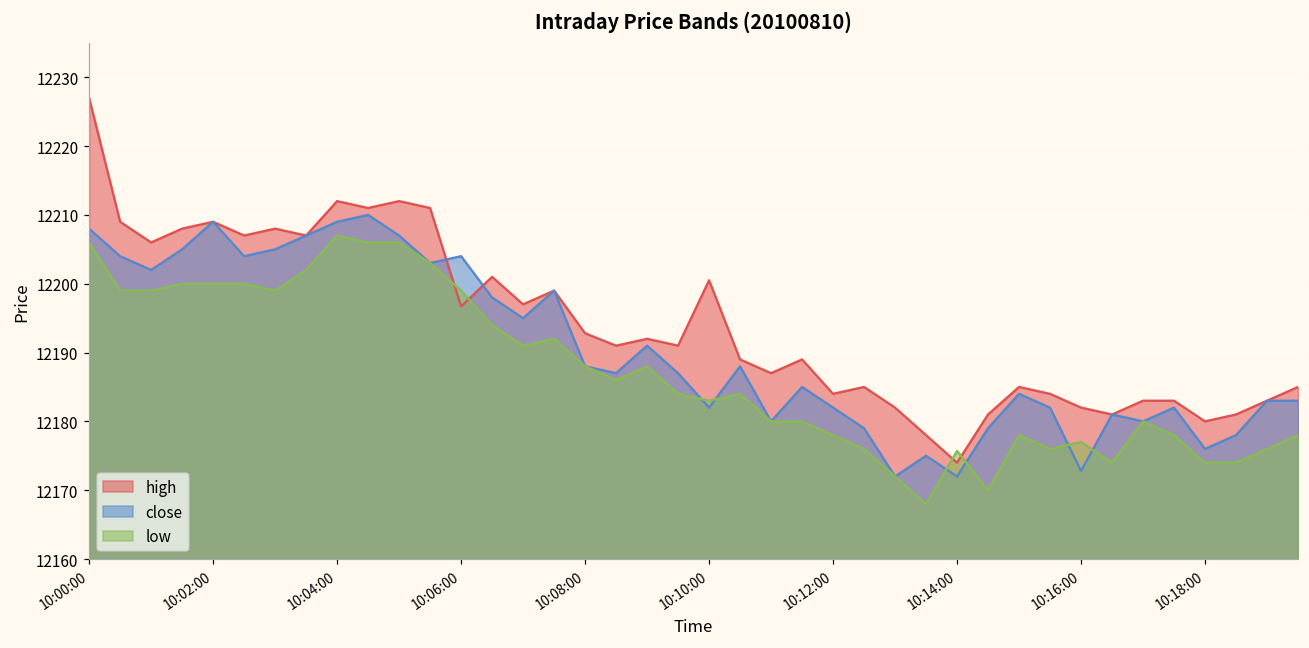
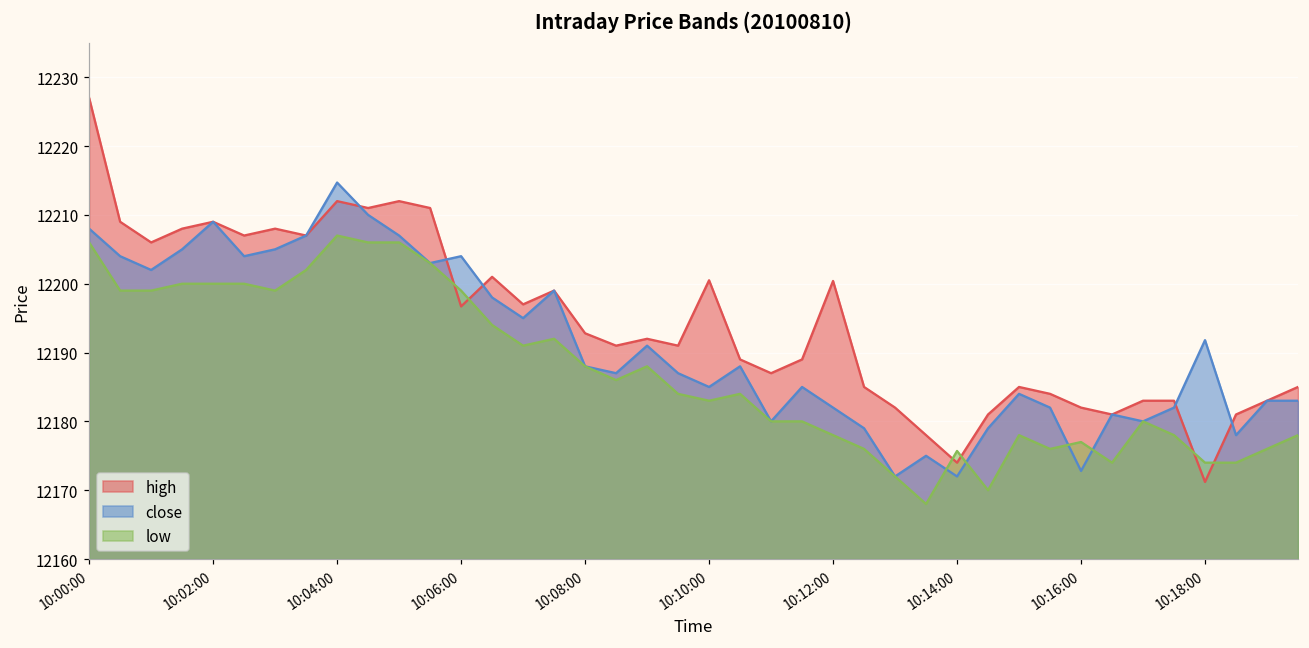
  {
    "high": {
      "10:00:00": 12227,
      "10:04:00": 12212,
      "10:06:00": 12197,
      "10:08:00": 12193,
      "10:10:00": 12201,
-     "10:12:00": 12184,
+     "10:12:00": 12200,
      "10:14:00": 12174,
      "10:16:00": 12182,
-     "10:18:00": 12180
+     "10:18:00": 12171
    },
    "close": {
      "10:00:00": 12208,
-     "10:04:00": 12209,
+     "10:04:00": 12215,
      "10:06:00": 12204,
-     "10:10:00": 12182,
+     "10:10:00": 12185,
      "10:12:00": 12182,
      "10:14:00": 12172,
      "10:16:00": 12173,
-     "10:18:00": 12176
+     "10:18:00": 12192
    },
    "low": {
      "10:00:00": 12206,
      "10:02:00": 12200,
      "10:04:00": 12207,
      "10:06:00": 12199,
      "10:10:00": 12183,
      "10:12:00": 12178,
      "10:14:00": 12176,
      "10:16:00": 12177,
      "10:18:00": 12174
    }
  }
